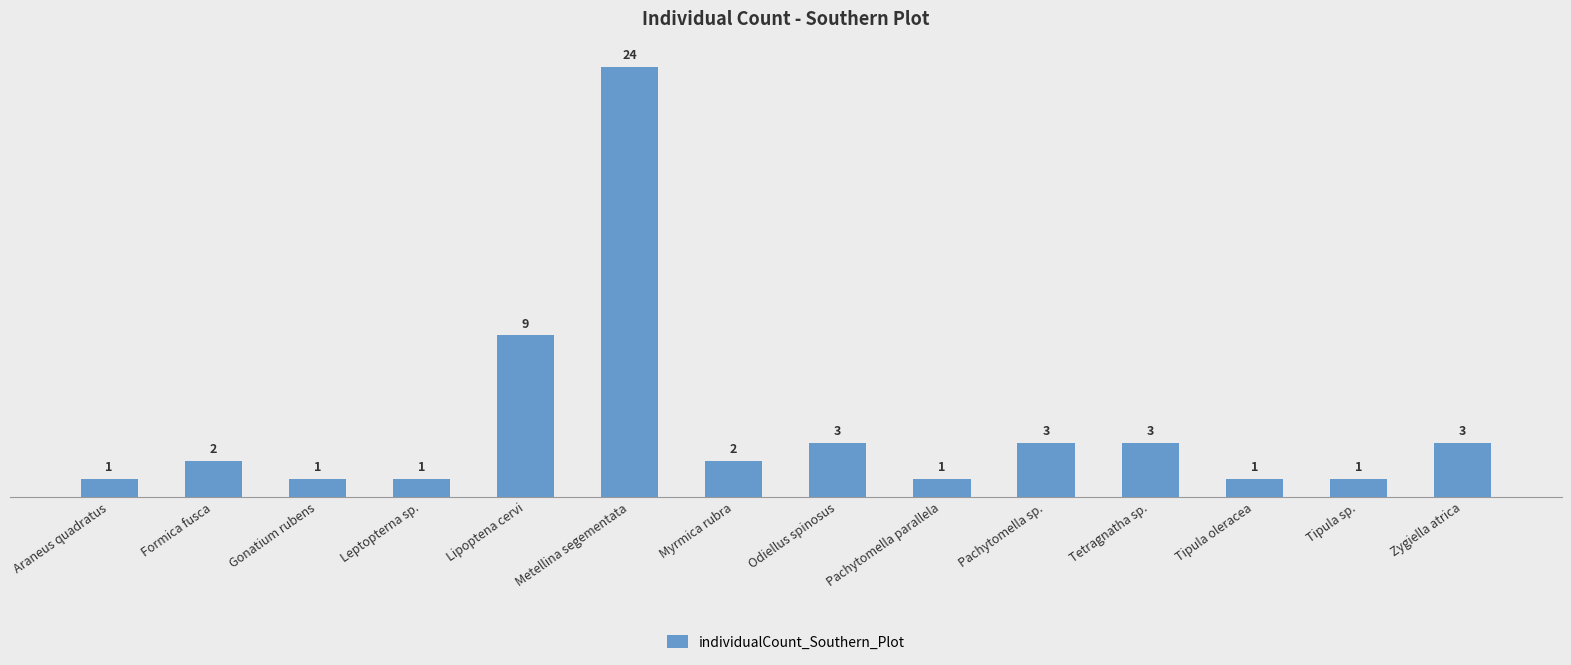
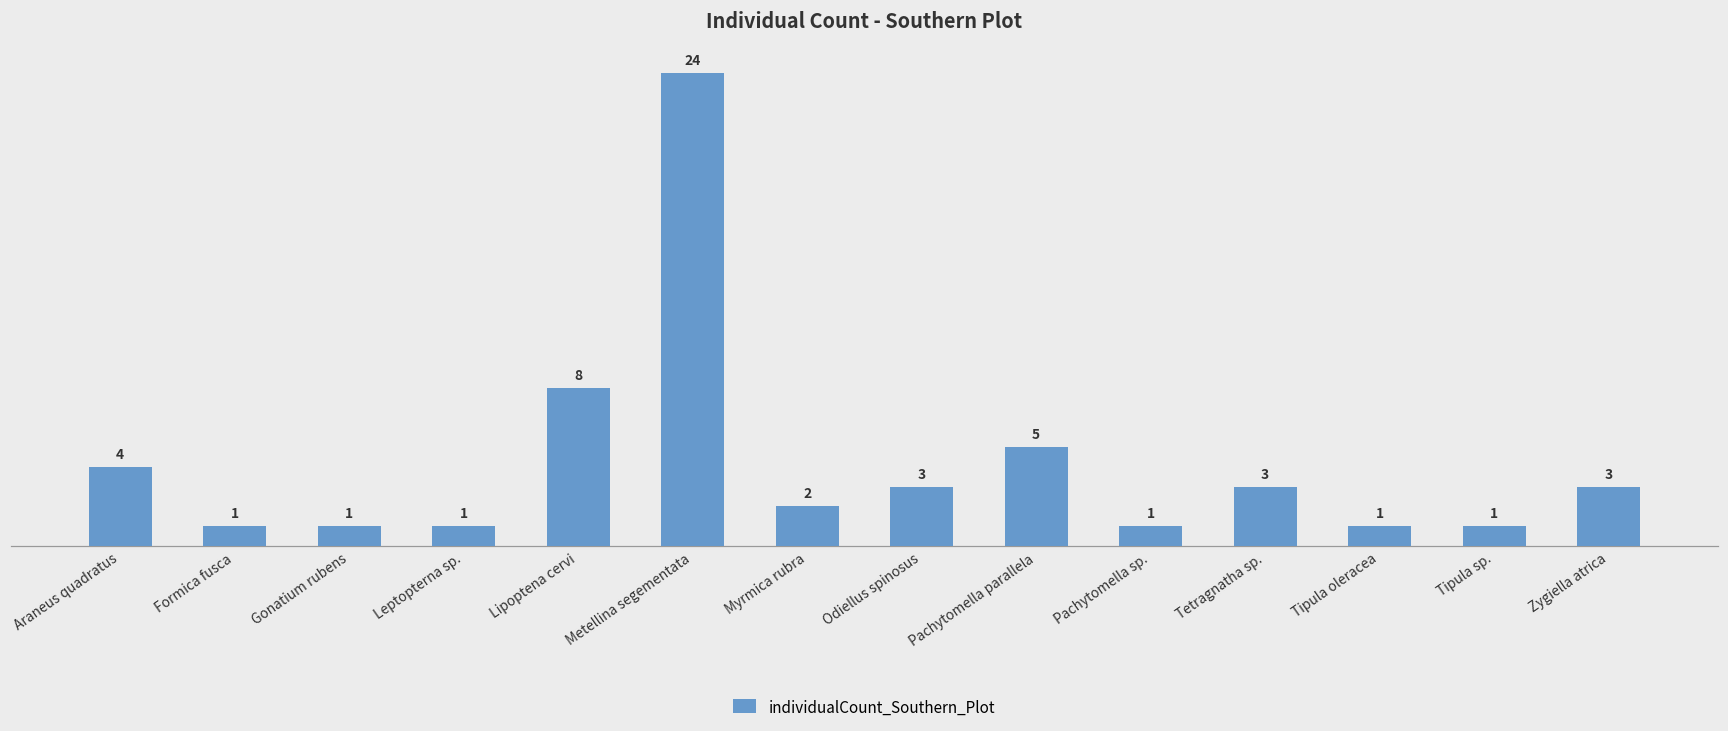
  {
-   "Araneus quadratus": 1,
-   "Formica fusca": 2,
+   "Araneus quadratus": 4,
+   "Formica fusca": 1,
    "Gonatium rubens": 1,
    "Leptopterna sp.": 1,
-   "Lipoptena cervi": 9,
+   "Lipoptena cervi": 8,
    "Metellina segementata": 24,
    "Myrmica rubra": 2,
    "Odiellus spinosus": 3,
-   "Pachytomella parallela": 1,
-   "Pachytomella sp.": 3,
+   "Pachytomella parallela": 5,
+   "Pachytomella sp.": 1,
    "Tetragnatha sp.": 3,
    "Tipula oleracea": 1,
    "Tipula sp.": 1,
    "Zygiella atrica": 3
  }
